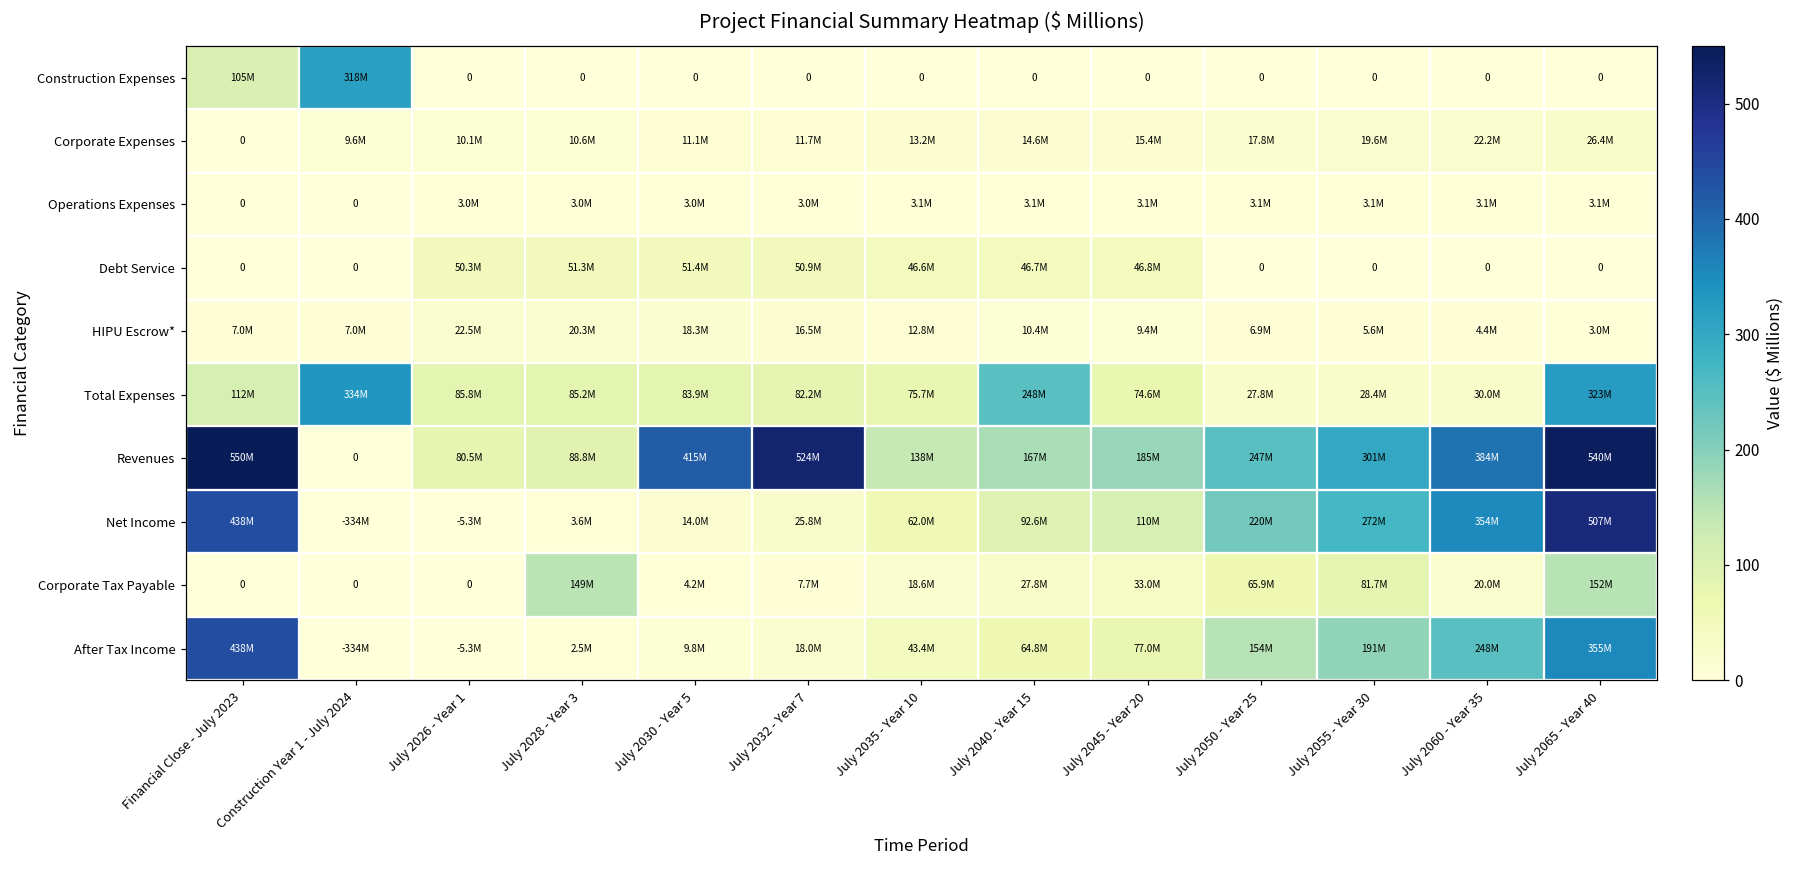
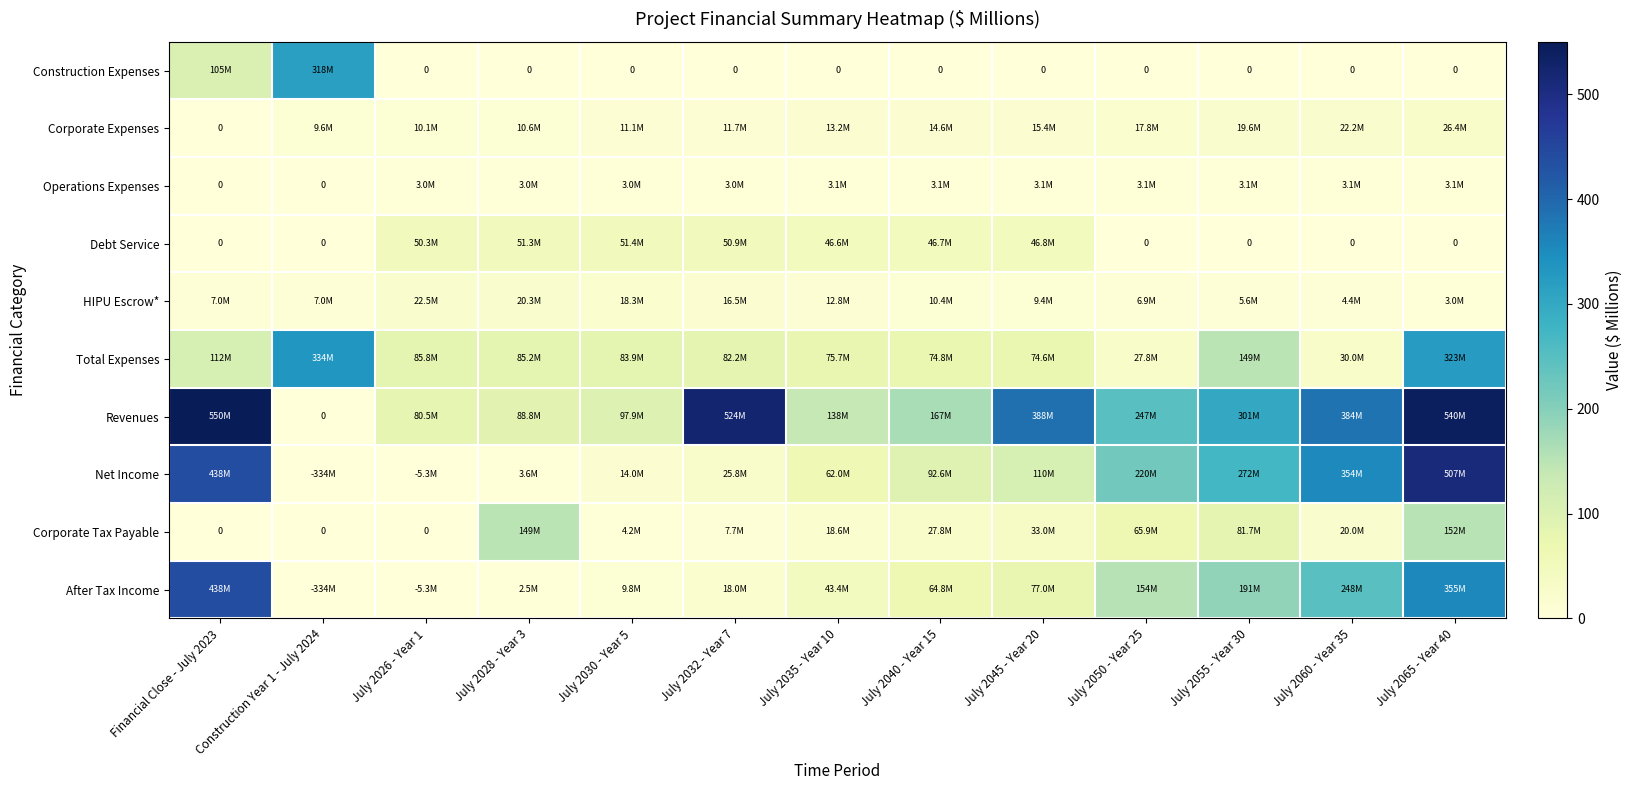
  {
    "Construction Expenses": {
      "Financial Close - July 2023": "105M",
      "Construction Year 1 - July 2024": "318M",
      "July 2026 - Year 1": "0",
      "July 2028 - Year 3": "0",
      "July 2030 - Year 5": "0",
      "July 2032 - Year 7": "0",
      "July 2035 - Year 10": "0",
      "July 2040 - Year 15": "0",
      "July 2045 - Year 20": "0",
      "July 2050 - Year 25": "0",
      "July 2055 - Year 30": "0",
      "July 2060 - Year 35": "0",
      "July 2065 - Year 40": "0"
    },
    "Corporate Expenses": {
      "Financial Close - July 2023": "0",
      "Construction Year 1 - July 2024": "9.6M",
      "July 2026 - Year 1": "10.1M",
      "July 2028 - Year 3": "10.6M",
      "July 2030 - Year 5": "11.1M",
      "July 2032 - Year 7": "11.7M",
      "July 2035 - Year 10": "13.2M",
      "July 2040 - Year 15": "14.6M",
      "July 2045 - Year 20": "15.4M",
      "July 2050 - Year 25": "17.8M",
      "July 2055 - Year 30": "19.6M",
      "July 2060 - Year 35": "22.2M",
      "July 2065 - Year 40": "26.4M"
    },
    "Operations Expenses": {
      "Financial Close - July 2023": "0",
      "Construction Year 1 - July 2024": "0",
      "July 2026 - Year 1": "3.0M",
      "July 2028 - Year 3": "3.0M",
      "July 2030 - Year 5": "3.0M",
      "July 2032 - Year 7": "3.0M",
      "July 2035 - Year 10": "3.1M",
      "July 2040 - Year 15": "3.1M",
      "July 2045 - Year 20": "3.1M",
      "July 2050 - Year 25": "3.1M",
      "July 2055 - Year 30": "3.1M",
      "July 2060 - Year 35": "3.1M",
      "July 2065 - Year 40": "3.1M"
    },
    "Debt Service": {
      "Financial Close - July 2023": "0",
      "Construction Year 1 - July 2024": "0",
      "July 2026 - Year 1": "50.3M",
      "July 2028 - Year 3": "51.3M",
      "July 2030 - Year 5": "51.4M",
      "July 2032 - Year 7": "50.9M",
      "July 2035 - Year 10": "46.6M",
      "July 2040 - Year 15": "46.7M",
      "July 2045 - Year 20": "46.8M",
      "July 2050 - Year 25": "0",
      "July 2055 - Year 30": "0",
      "July 2060 - Year 35": "0",
      "July 2065 - Year 40": "0"
    },
    "HIPU Escrow*": {
      "Financial Close - July 2023": "7.0M",
      "Construction Year 1 - July 2024": "7.0M",
      "July 2026 - Year 1": "22.5M",
      "July 2028 - Year 3": "20.3M",
      "July 2030 - Year 5": "18.3M",
      "July 2032 - Year 7": "16.5M",
      "July 2035 - Year 10": "12.8M",
      "July 2040 - Year 15": "10.4M",
      "July 2045 - Year 20": "9.4M",
      "July 2050 - Year 25": "6.9M",
      "July 2055 - Year 30": "5.6M",
      "July 2060 - Year 35": "4.4M",
      "July 2065 - Year 40": "3.0M"
    },
    "Total Expenses": {
      "Financial Close - July 2023": "112M",
      "Construction Year 1 - July 2024": "334M",
      "July 2026 - Year 1": "85.8M",
      "July 2028 - Year 3": "85.2M",
      "July 2030 - Year 5": "83.9M",
      "July 2032 - Year 7": "82.2M",
      "July 2035 - Year 10": "75.7M",
-     "July 2040 - Year 15": "248M",
+     "July 2040 - Year 15": "74.8M",
      "July 2045 - Year 20": "74.6M",
      "July 2050 - Year 25": "27.8M",
-     "July 2055 - Year 30": "28.4M",
+     "July 2055 - Year 30": "149M",
      "July 2060 - Year 35": "30.0M",
      "July 2065 - Year 40": "323M"
    },
    "Revenues": {
      "Financial Close - July 2023": "550M",
      "Construction Year 1 - July 2024": "0",
      "July 2026 - Year 1": "80.5M",
      "July 2028 - Year 3": "88.8M",
-     "July 2030 - Year 5": "415M",
+     "July 2030 - Year 5": "97.9M",
      "July 2032 - Year 7": "524M",
      "July 2035 - Year 10": "138M",
      "July 2040 - Year 15": "167M",
-     "July 2045 - Year 20": "185M",
+     "July 2045 - Year 20": "388M",
      "July 2050 - Year 25": "247M",
      "July 2055 - Year 30": "301M",
      "July 2060 - Year 35": "384M",
      "July 2065 - Year 40": "540M"
    },
    "Net Income": {
      "Financial Close - July 2023": "438M",
      "Construction Year 1 - July 2024": "-334M",
      "July 2026 - Year 1": "-5.3M",
      "July 2028 - Year 3": "3.6M",
      "July 2030 - Year 5": "14.0M",
      "July 2032 - Year 7": "25.8M",
      "July 2035 - Year 10": "62.0M",
      "July 2040 - Year 15": "92.6M",
      "July 2045 - Year 20": "110M",
      "July 2050 - Year 25": "220M",
      "July 2055 - Year 30": "272M",
      "July 2060 - Year 35": "354M",
      "July 2065 - Year 40": "507M"
    },
    "Corporate Tax Payable": {
      "Financial Close - July 2023": "0",
      "Construction Year 1 - July 2024": "0",
      "July 2026 - Year 1": "0",
      "July 2028 - Year 3": "149M",
      "July 2030 - Year 5": "4.2M",
      "July 2032 - Year 7": "7.7M",
      "July 2035 - Year 10": "18.6M",
      "July 2040 - Year 15": "27.8M",
      "July 2045 - Year 20": "33.0M",
      "July 2050 - Year 25": "65.9M",
      "July 2055 - Year 30": "81.7M",
      "July 2060 - Year 35": "20.0M",
      "July 2065 - Year 40": "152M"
    },
    "After Tax Income": {
      "Financial Close - July 2023": "438M",
      "Construction Year 1 - July 2024": "-334M",
      "July 2026 - Year 1": "-5.3M",
      "July 2028 - Year 3": "2.5M",
      "July 2030 - Year 5": "9.8M",
      "July 2032 - Year 7": "18.0M",
      "July 2035 - Year 10": "43.4M",
      "July 2040 - Year 15": "64.8M",
      "July 2045 - Year 20": "77.0M",
      "July 2050 - Year 25": "154M",
      "July 2055 - Year 30": "191M",
      "July 2060 - Year 35": "248M",
      "July 2065 - Year 40": "355M"
    }
  }
